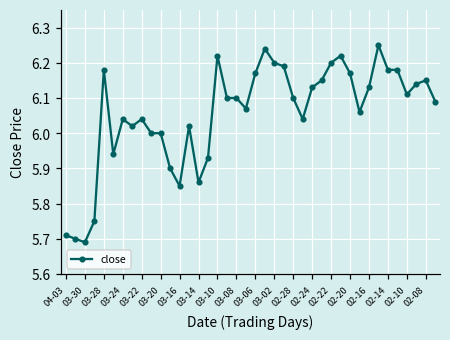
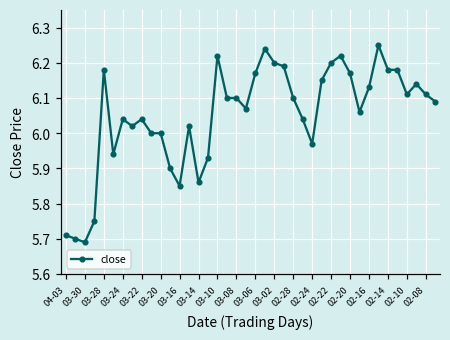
  {
    "04-03": 5.71,
    "03-30": 5.69,
    "03-28": 6.18,
    "03-24": 6.04,
    "03-22": 6.04,
    "03-20": 6.00,
    "03-16": 5.85,
    "03-14": 5.86,
    "03-10": 6.22,
    "03-08": 6.10,
    "03-06": 6.17,
    "03-02": 6.20,
    "02-28": 6.10,
-   "02-24": 6.13,
+   "02-24": 5.97,
    "02-22": 6.20,
    "02-20": 6.17,
    "02-16": 6.13,
    "02-14": 6.18,
    "02-10": 6.11,
-   "02-08": 6.15
+   "02-08": 6.11
  }
